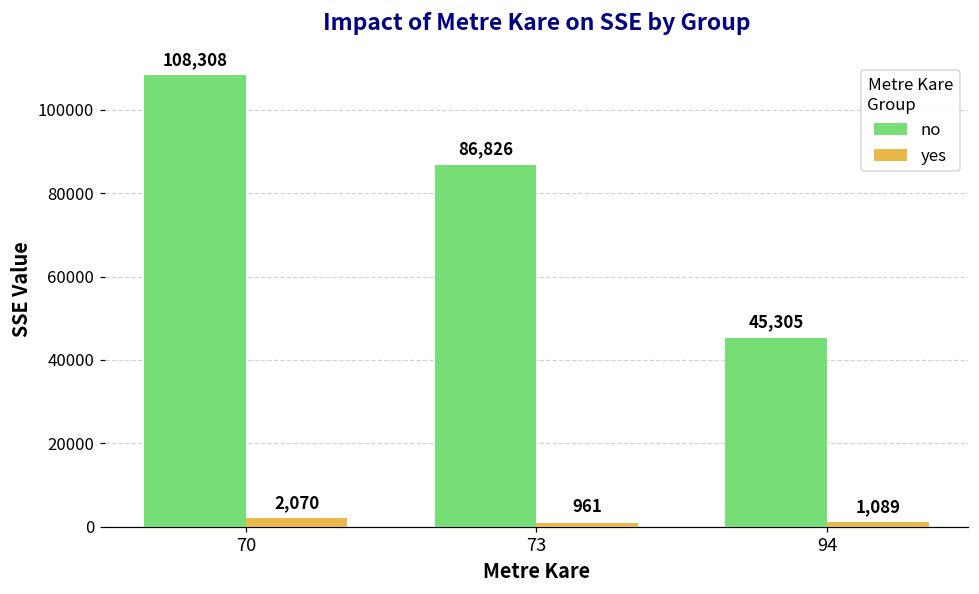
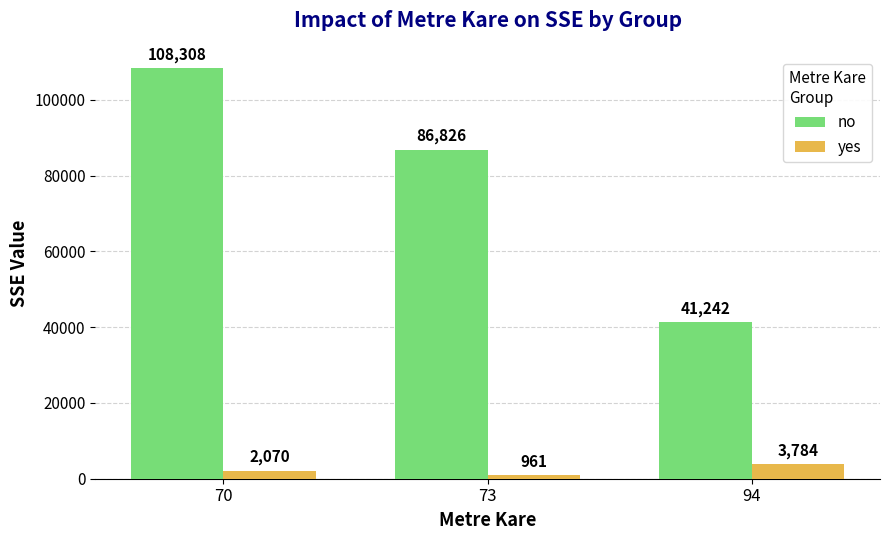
  {
    "no": {
      "70": "108,308",
      "73": "86,826",
-     "94": "45,305"
+     "94": "41,242"
    },
    "yes": {
      "70": "2,070",
      "73": "961",
-     "94": "1,089"
+     "94": "3,784"
    }
  }
